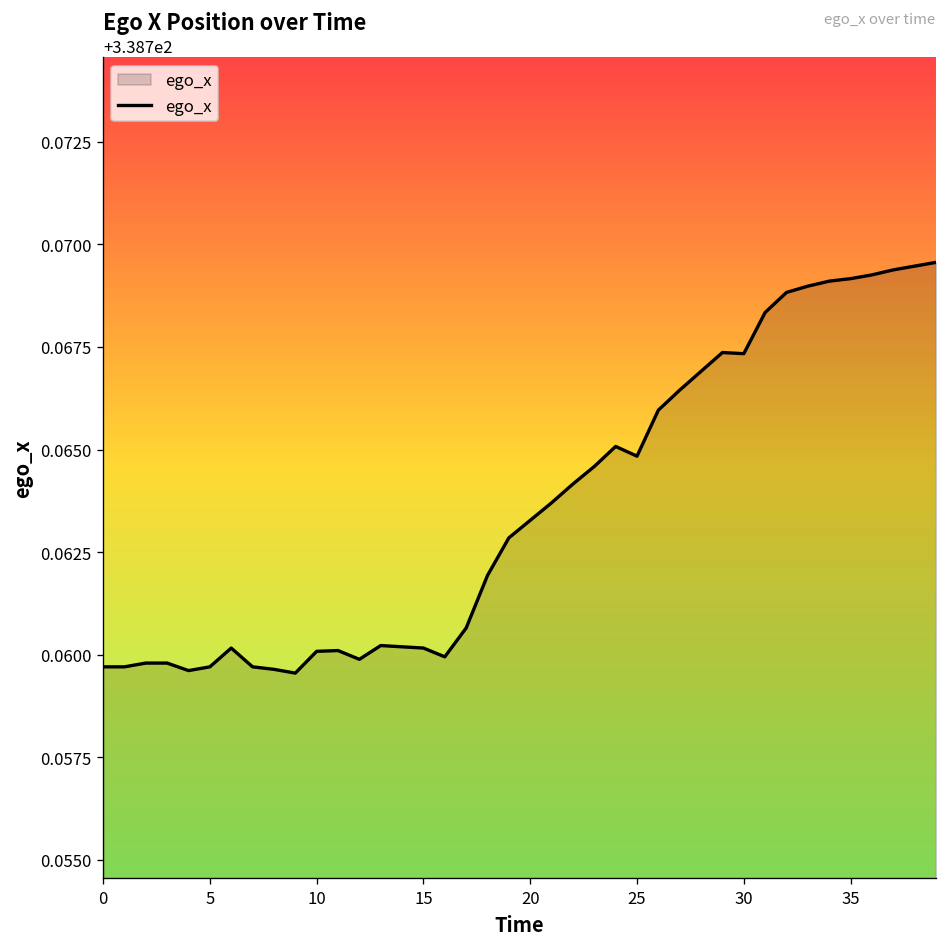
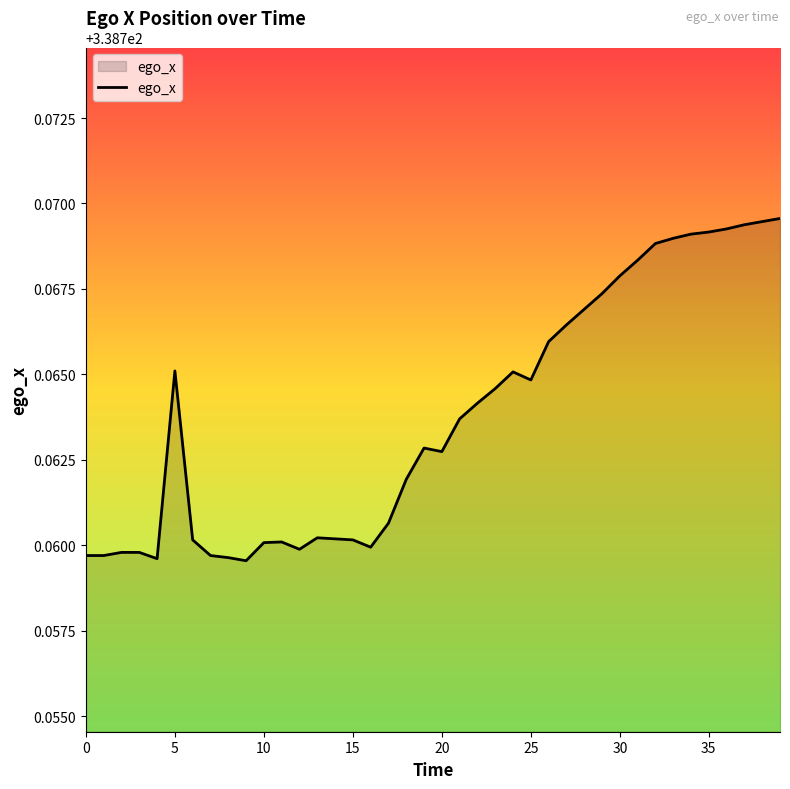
  {
    "0": 338.7597,
-   "5": 338.7597,
+   "5": 338.7651,
    "10": 338.7601,
    "15": 338.7602,
-   "20": 338.7633,
+   "20": 338.7627,
    "25": 338.7648,
-   "30": 338.7673,
+   "30": 338.7679,
    "35": 338.7692
  }
